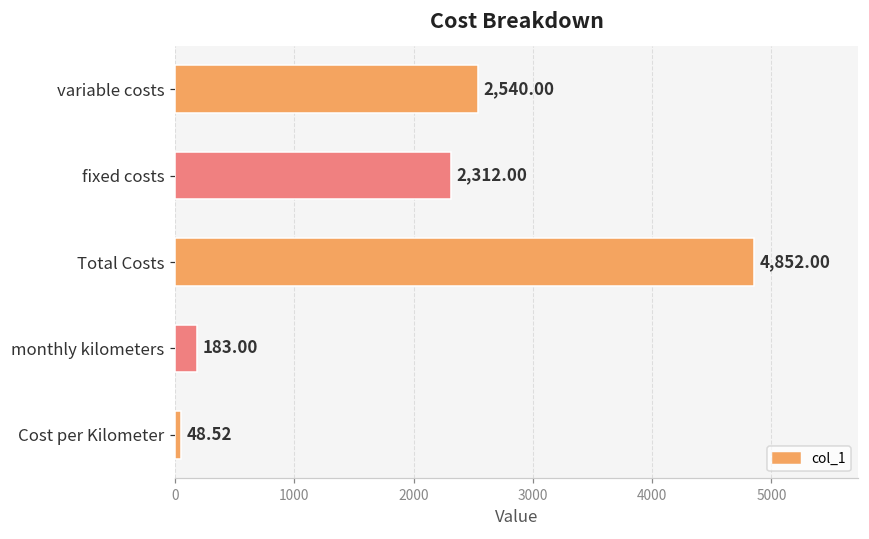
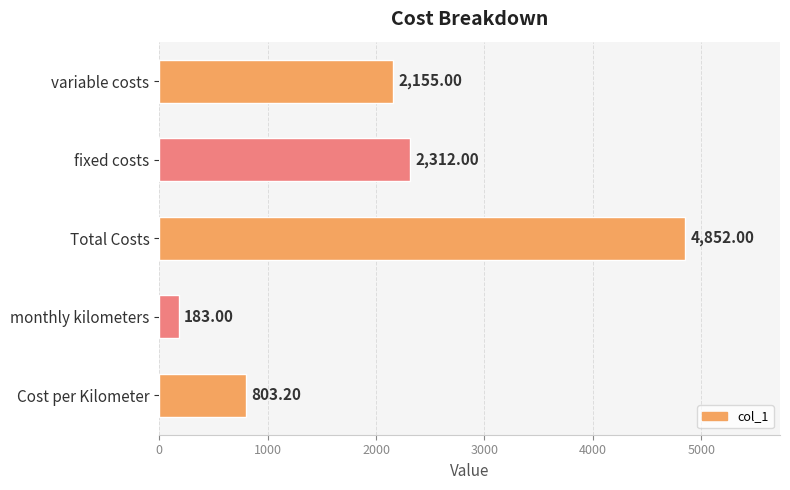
  {
-   "variable costs": "2,540.00",
+   "variable costs": "2,155.00",
    "fixed costs": "2,312.00",
    "Total Costs": "4,852.00",
    "monthly kilometers": "183.00",
-   "Cost per Kilometer": "48.52"
+   "Cost per Kilometer": "803.20"
  }
